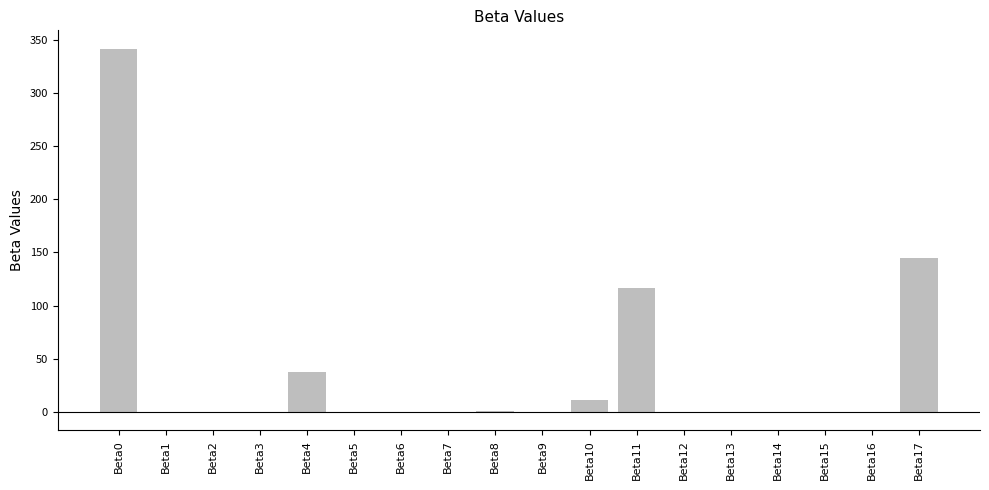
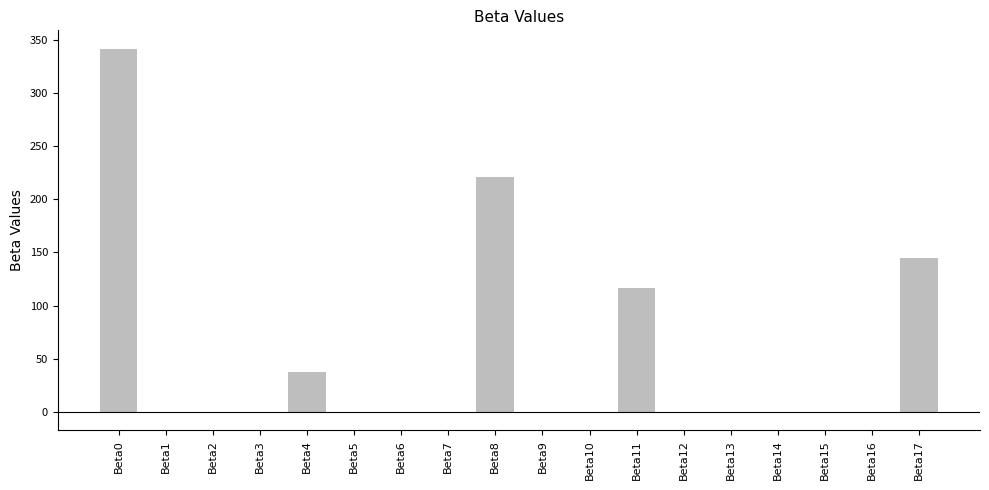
  {
    "Beta0": 342,
    "Beta4": 37,
-   "Beta8": 1,
-   "Beta10": 11,
+   "Beta8": 220,
+   "Beta10": 0,
    "Beta11": 117,
    "Beta17": 145
  }
